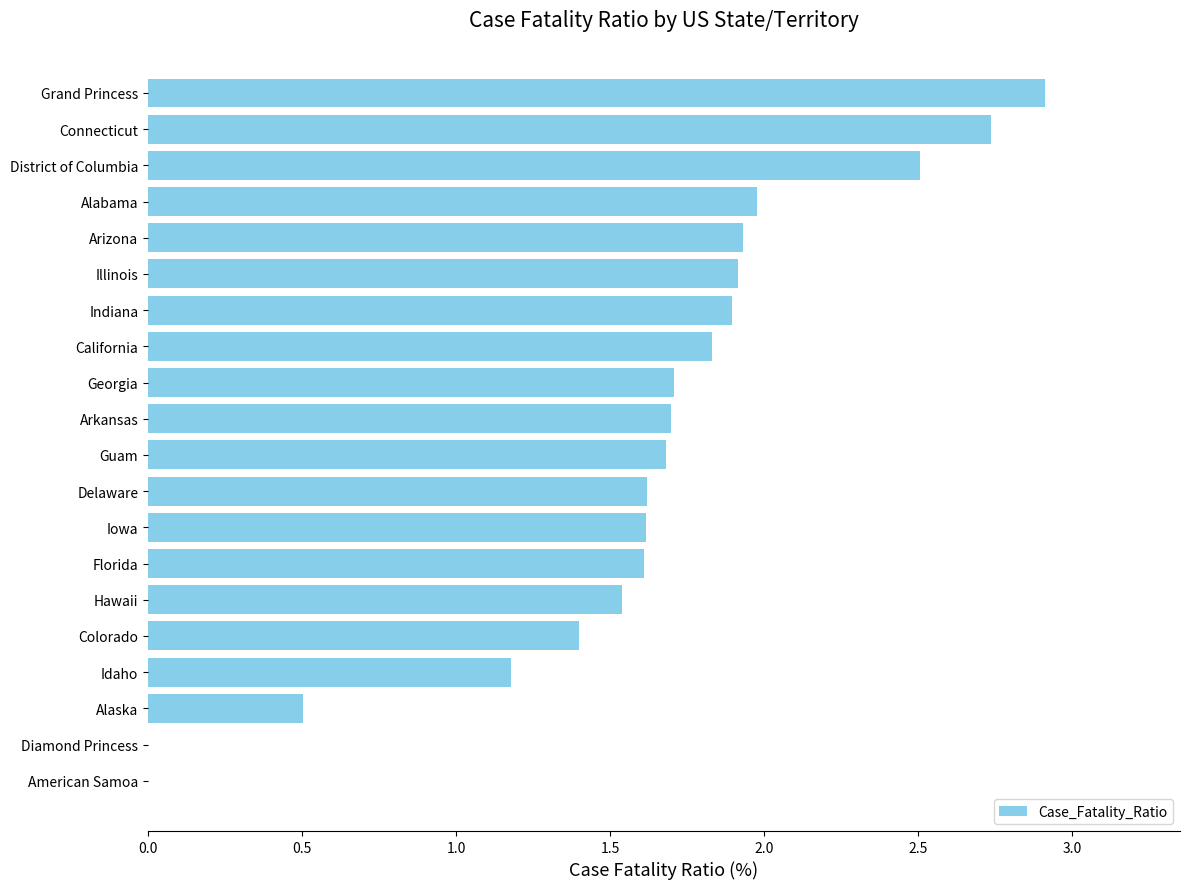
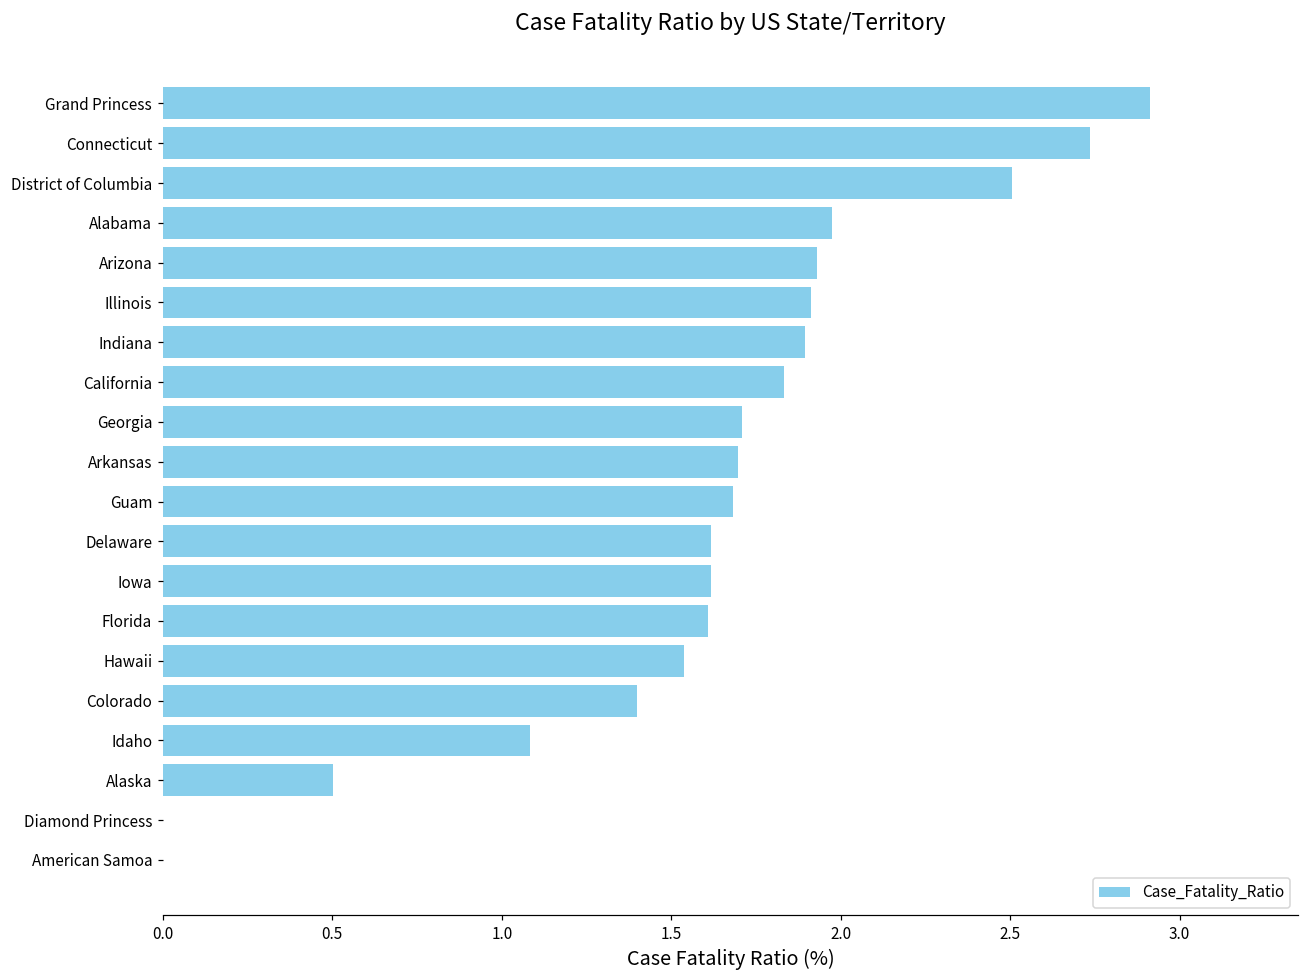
  {
    "Grand Princess": 2.91,
    "Connecticut": 2.74,
    "District of Columbia": 2.50,
    "Alabama": 1.98,
    "Arizona": 1.93,
    "Illinois": 1.91,
    "Indiana": 1.89,
    "California": 1.83,
    "Georgia": 1.71,
    "Arkansas": 1.70,
    "Guam": 1.68,
    "Delaware": 1.62,
    "Iowa": 1.62,
    "Florida": 1.61,
    "Hawaii": 1.54,
    "Colorado": 1.40,
-   "Idaho": 1.18,
+   "Idaho": 1.08,
    "Alaska": 0.50,
    "Diamond Princess": 0.00,
    "American Samoa": 0.00
  }
